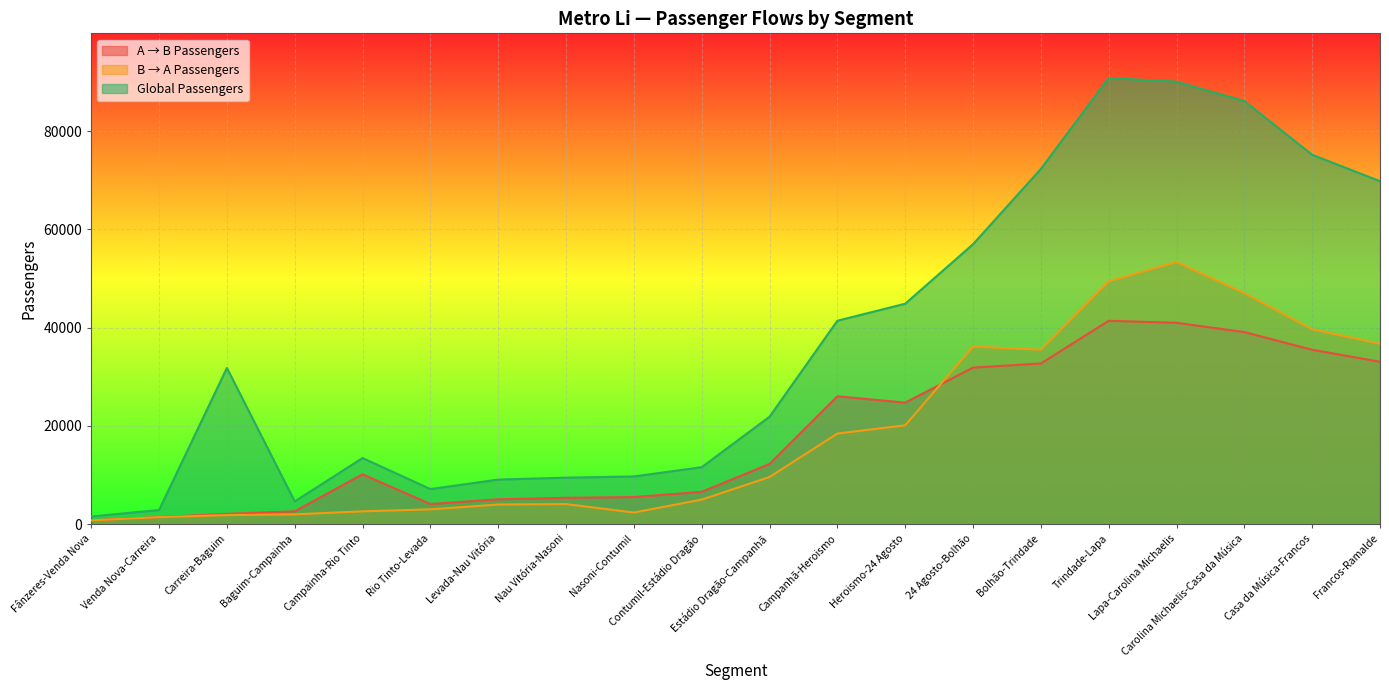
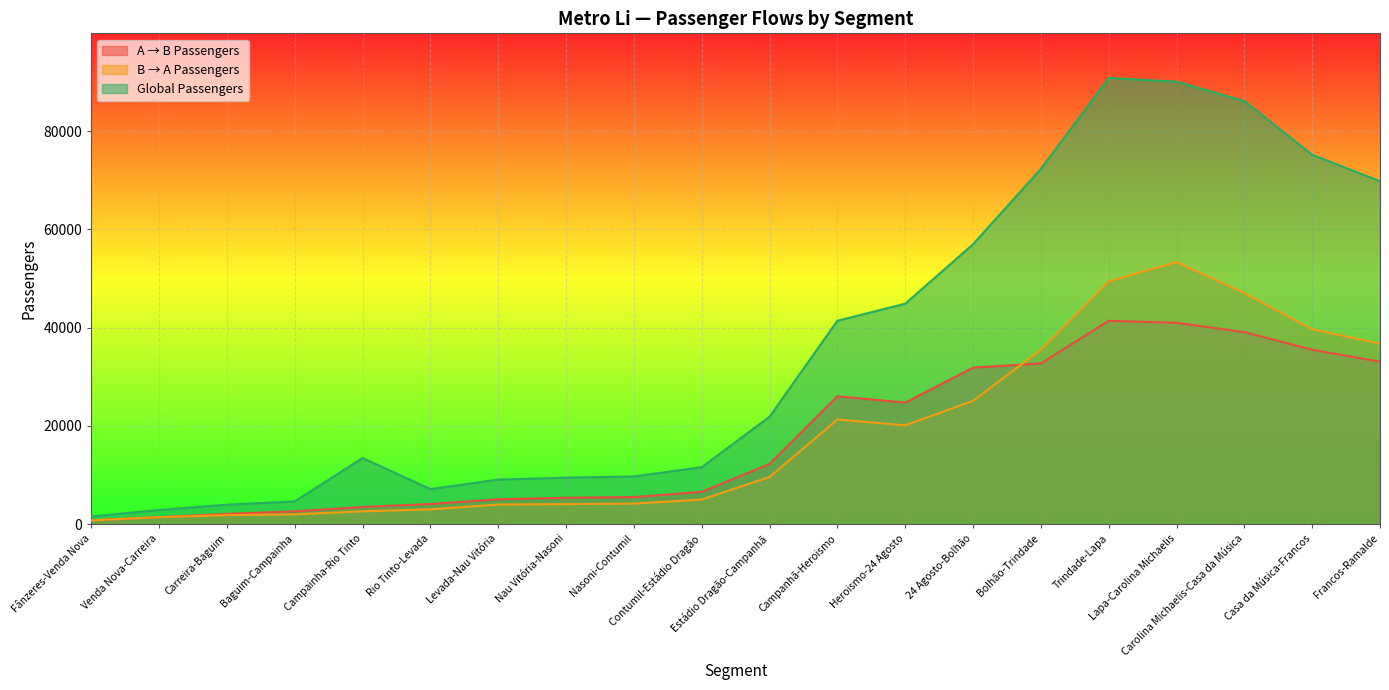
  {
    "A → B Passengers": {
      "Baguim-Campainha": 3000,
-     "Campainha-Rio Tinto": 10000,
+     "Campainha-Rio Tinto": 4000,
      "Rio Tinto-Levada": 4000,
      "Levada-Nau Vitória": 5000,
      "Nau Vitória-Nasoni": 5000,
      "Nasoni-Contumil": 6000,
      "Contumil-Estádio Dragão": 7000,
      "Estádio Dragão-Campanhã": 12000,
      "Campanhã-Heroismo": 26000,
      "Heroismo-24 Agosto": 25000,
      "24 Agosto-Bolhão": 32000,
      "Bolhão-Trindade": 33000,
      "Trindade-Lapa": 41000,
      "Lapa-Carolina Michaelis": 41000,
      "Carolina Michaelis-Casa da Música": 39000,
      "Casa da Música-Francos": 36000,
      "Francos-Ramalde": 33000
    },
    "B → A Passengers": {
      "Baguim-Campainha": 2000,
      "Campainha-Rio Tinto": 3000,
      "Rio Tinto-Levada": 3000,
      "Levada-Nau Vitória": 4000,
      "Nau Vitória-Nasoni": 4000,
-     "Nasoni-Contumil": 2000,
+     "Nasoni-Contumil": 4000,
      "Contumil-Estádio Dragão": 5000,
      "Estádio Dragão-Campanhã": 10000,
-     "Campanhã-Heroismo": 18000,
+     "Campanhã-Heroismo": 21000,
      "Heroismo-24 Agosto": 20000,
-     "24 Agosto-Bolhão": 36000,
+     "24 Agosto-Bolhão": 25000,
      "Bolhão-Trindade": 36000,
      "Trindade-Lapa": 49000,
      "Lapa-Carolina Michaelis": 53000,
      "Carolina Michaelis-Casa da Música": 47000,
      "Casa da Música-Francos": 40000,
      "Francos-Ramalde": 37000
    },
    "Global Passengers": {
      "Fânzeres-Venda Nova": 2000,
      "Venda Nova-Carreira": 3000,
-     "Carreira-Baguim": 32000,
+     "Carreira-Baguim": 4000,
      "Baguim-Campainha": 5000,
      "Campainha-Rio Tinto": 13000,
      "Rio Tinto-Levada": 7000,
      "Levada-Nau Vitória": 9000,
      "Nau Vitória-Nasoni": 9000,
      "Nasoni-Contumil": 10000,
      "Contumil-Estádio Dragão": 12000,
      "Estádio Dragão-Campanhã": 22000,
      "Campanhã-Heroismo": 41000,
      "Heroismo-24 Agosto": 45000,
      "24 Agosto-Bolhão": 57000,
      "Bolhão-Trindade": 72000,
      "Trindade-Lapa": 91000,
      "Lapa-Carolina Michaelis": 90000,
      "Carolina Michaelis-Casa da Música": 86000,
      "Casa da Música-Francos": 75000,
      "Francos-Ramalde": 70000
    }
  }
